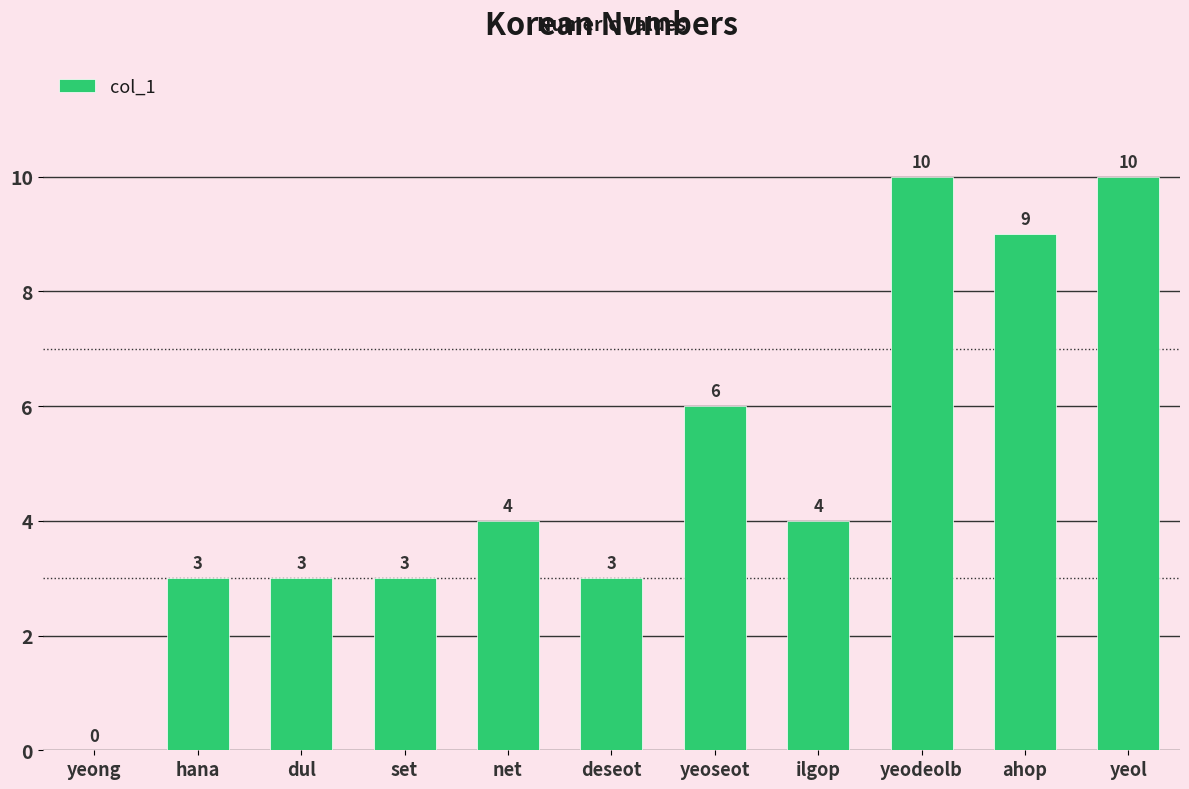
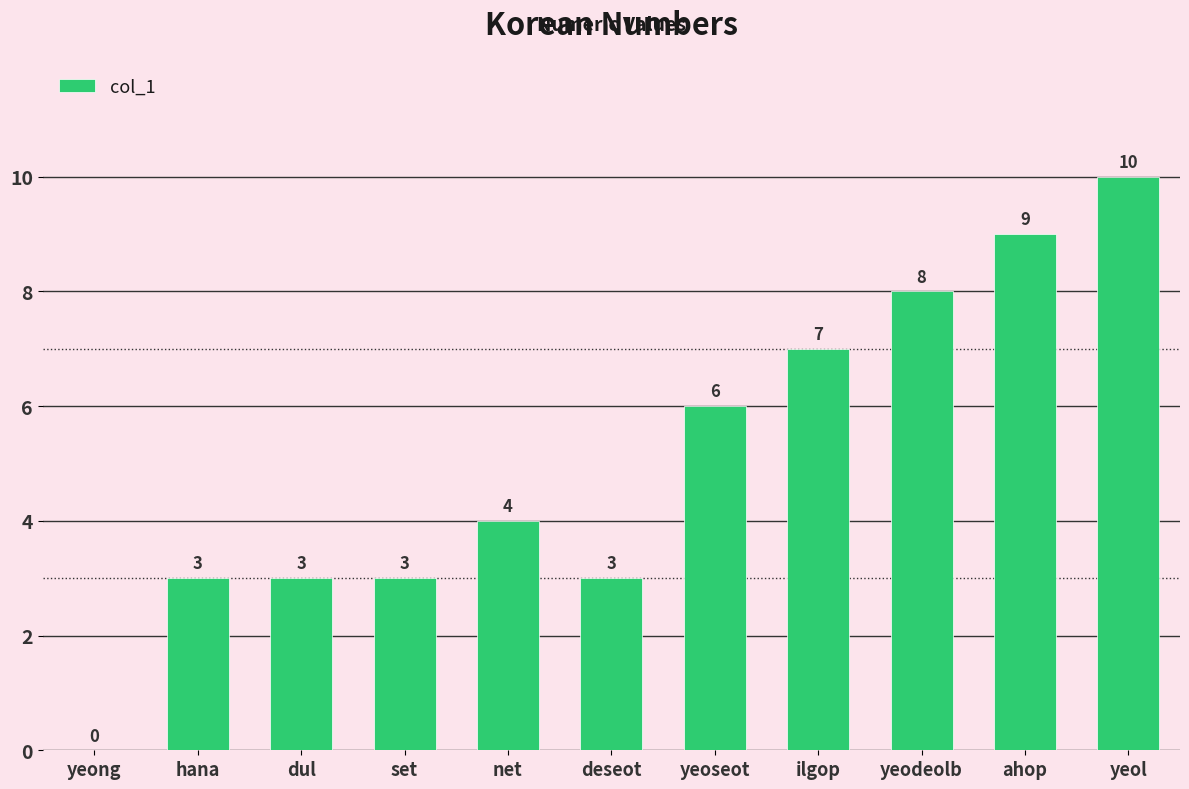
  {
    "yeong": 0,
    "hana": 3,
    "dul": 3,
    "set": 3,
    "net": 4,
    "deseot": 3,
    "yeoseot": 6,
-   "ilgop": 4,
-   "yeodeolb": 10,
+   "ilgop": 7,
+   "yeodeolb": 8,
    "ahop": 9,
    "yeol": 10
  }
